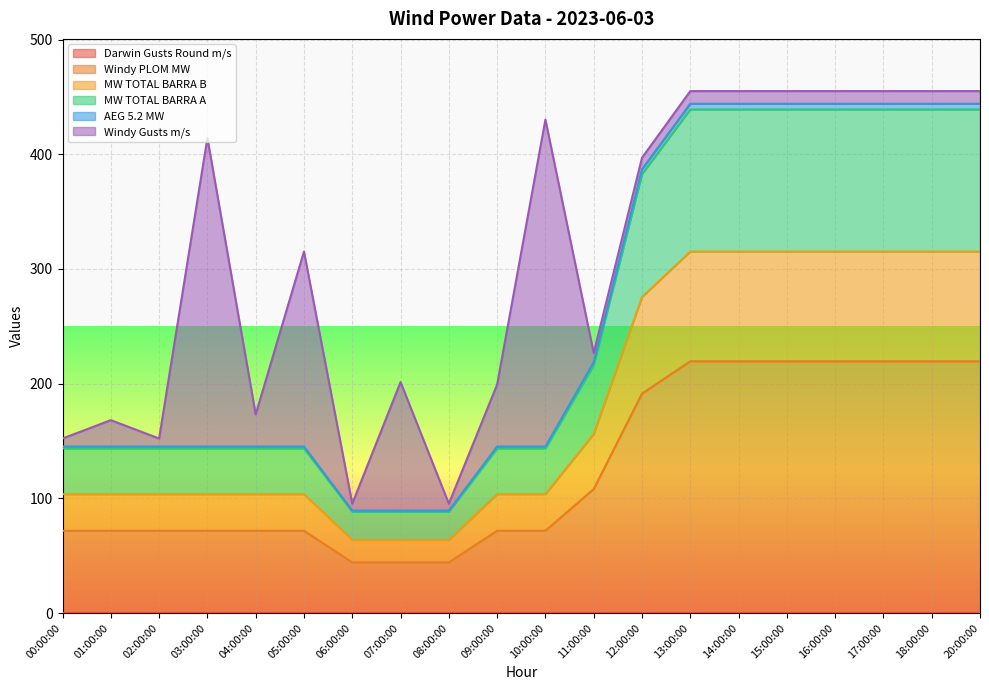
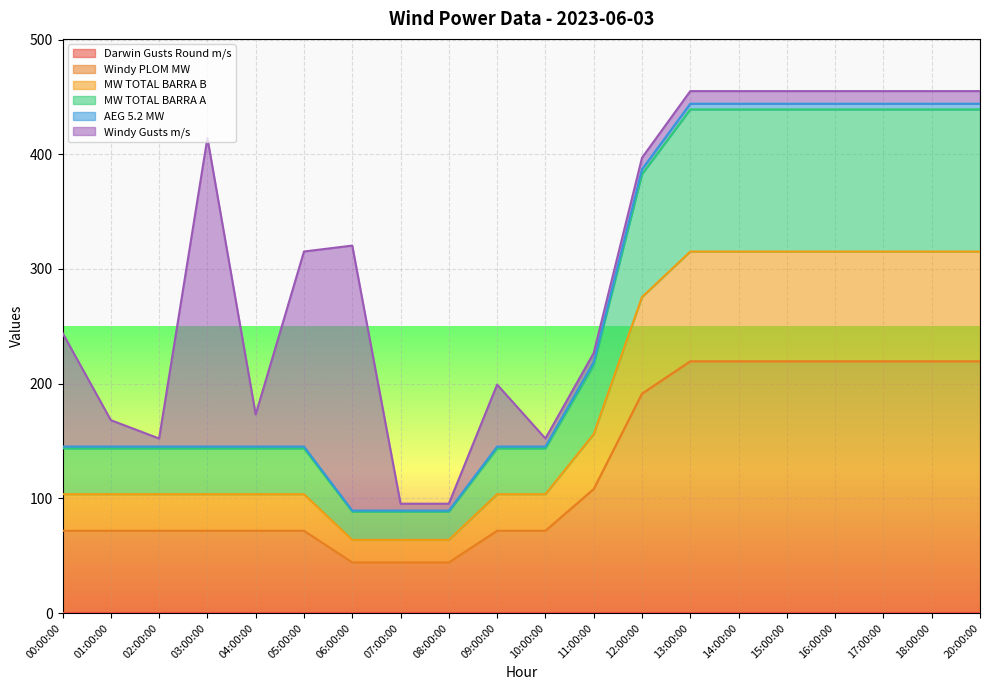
  {
    "MW TOTAL BARRA A": {
      "11:00:00": 60,
      "12:00:00": 107,
      "13:00:00": 124,
      "14:00:00": 124,
      "15:00:00": 124,
      "16:00:00": 124,
      "17:00:00": 124,
      "18:00:00": 124,
      "20:00:00": 124
    },
    "AEG 5.2 MW": {
      "11:00:00": 2,
      "12:00:00": 4,
      "13:00:00": 5,
      "14:00:00": 5,
      "15:00:00": 5,
      "16:00:00": 5,
      "17:00:00": 5,
      "18:00:00": 5,
      "20:00:00": 5
    },
    "Windy Gusts m/s": {
-     "00:00:00": 7,
+     "00:00:00": 99,
      "01:00:00": 23,
      "02:00:00": 7,
      "04:00:00": 28,
      "05:00:00": 170,
-     "06:00:00": 6,
-     "07:00:00": 112,
+     "06:00:00": 231,
+     "07:00:00": 6,
      "08:00:00": 6,
      "09:00:00": 54,
-     "10:00:00": 285,
+     "10:00:00": 7,
      "11:00:00": 8,
      "12:00:00": 10,
      "13:00:00": 11,
      "14:00:00": 11,
      "15:00:00": 11,
      "16:00:00": 11,
      "17:00:00": 11,
      "18:00:00": 11,
      "20:00:00": 11
    }
  }
